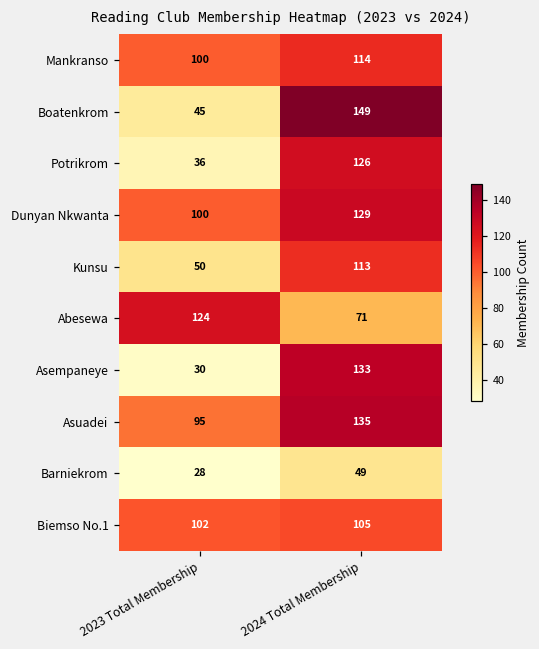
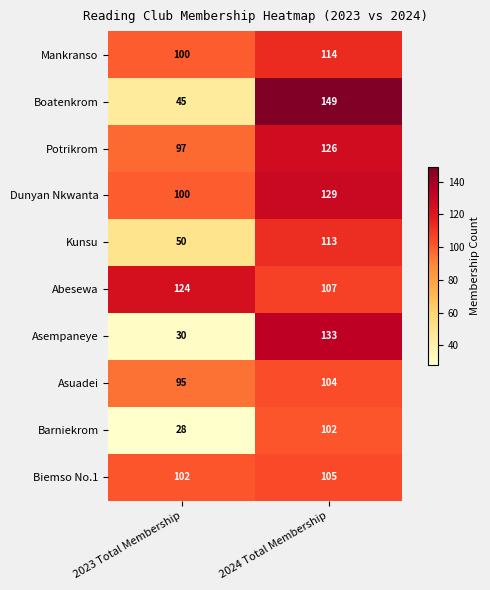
  {
    "Mankranso": {
      "2023 Total Membership": 100,
      "2024 Total Membership": 114
    },
    "Boatenkrom": {
      "2023 Total Membership": 45,
      "2024 Total Membership": 149
    },
    "Potrikrom": {
-     "2023 Total Membership": 36,
+     "2023 Total Membership": 97,
      "2024 Total Membership": 126
    },
    "Dunyan Nkwanta": {
      "2023 Total Membership": 100,
      "2024 Total Membership": 129
    },
    "Kunsu": {
      "2023 Total Membership": 50,
      "2024 Total Membership": 113
    },
    "Abesewa": {
      "2023 Total Membership": 124,
-     "2024 Total Membership": 71
+     "2024 Total Membership": 107
    },
    "Asempaneye": {
      "2023 Total Membership": 30,
      "2024 Total Membership": 133
    },
    "Asuadei": {
      "2023 Total Membership": 95,
-     "2024 Total Membership": 135
+     "2024 Total Membership": 104
    },
    "Barniekrom": {
      "2023 Total Membership": 28,
-     "2024 Total Membership": 49
+     "2024 Total Membership": 102
    },
    "Biemso No.1": {
      "2023 Total Membership": 102,
      "2024 Total Membership": 105
    }
  }
